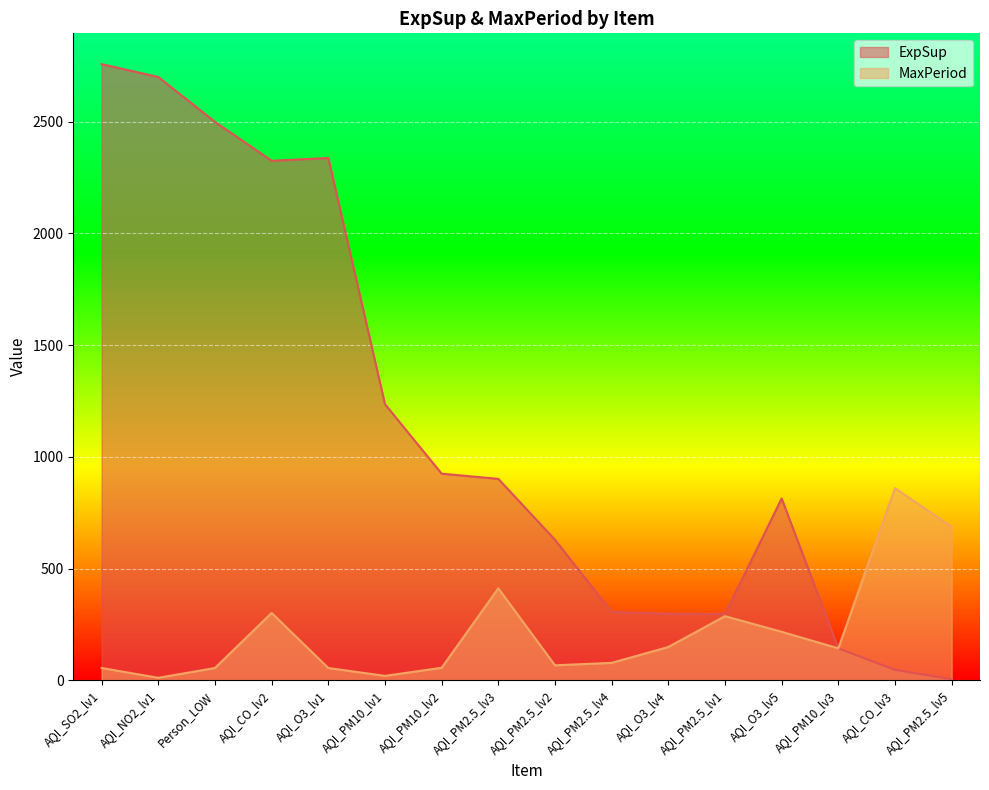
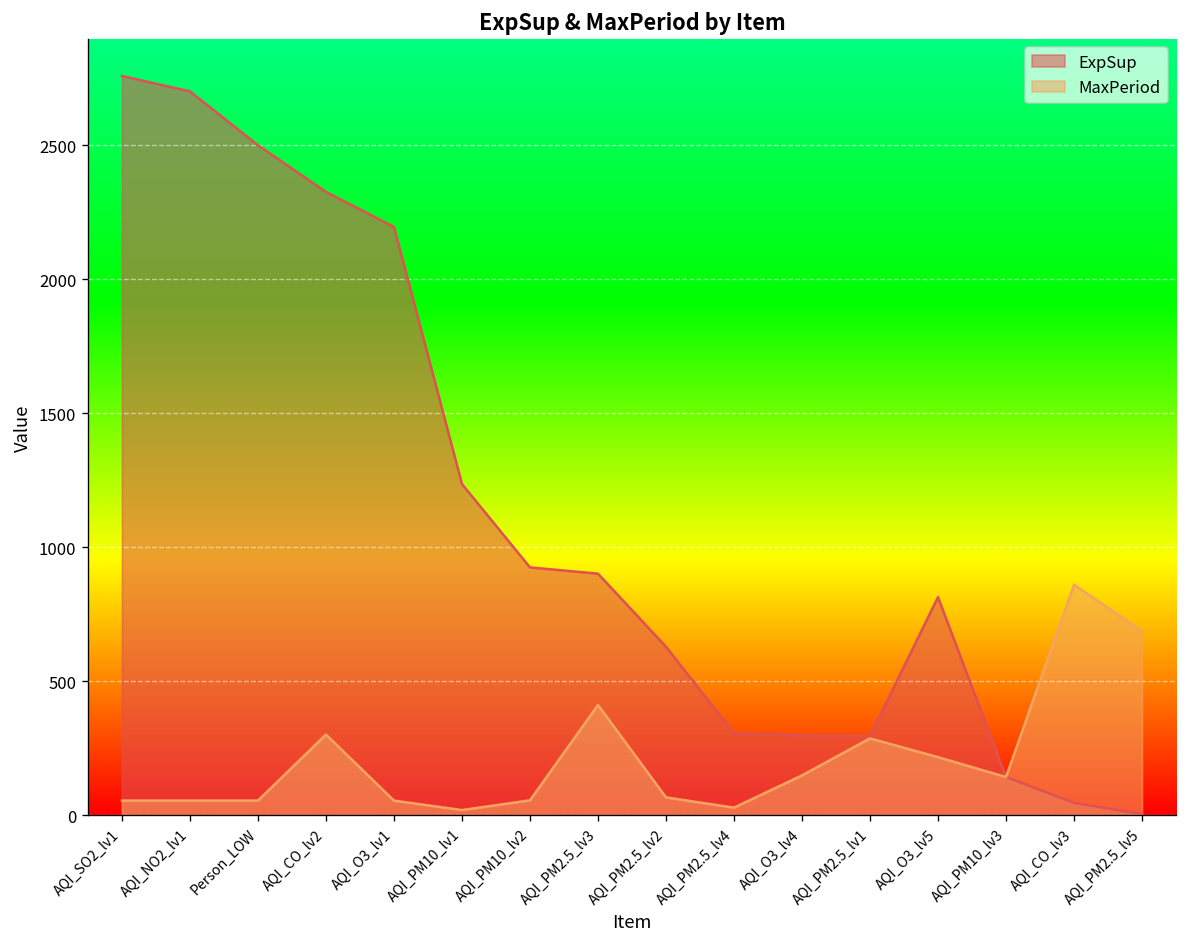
  {
    "ExpSup": {
      "AQI_SO2_lv1": 2760,
      "AQI_NO2_lv1": 2700,
      "Person_LOW": 2500,
      "AQI_CO_lv2": 2330,
-     "AQI_O3_lv1": 2340,
+     "AQI_O3_lv1": 2200,
      "AQI_PM10_lv1": 1240,
      "AQI_PM10_lv2": 920,
      "AQI_PM2.5_lv3": 900,
      "AQI_PM2.5_lv2": 630,
      "AQI_PM2.5_lv4": 310,
      "AQI_O3_lv4": 300,
      "AQI_O3_lv5": 810,
      "AQI_CO_lv3": 50,
      "AQI_PM2.5_lv5": 0
    },
    "MaxPeriod": {
      "AQI_SO2_lv1": 60,
-     "AQI_NO2_lv1": 10,
+     "AQI_NO2_lv1": 60,
      "Person_LOW": 60,
      "AQI_CO_lv2": 300,
      "AQI_O3_lv1": 60,
      "AQI_PM10_lv1": 20,
      "AQI_PM10_lv2": 60,
      "AQI_PM2.5_lv3": 410,
      "AQI_PM2.5_lv2": 70,
-     "AQI_PM2.5_lv4": 80,
+     "AQI_PM2.5_lv4": 30,
      "AQI_O3_lv4": 150,
      "AQI_O3_lv5": 220,
      "AQI_CO_lv3": 860,
      "AQI_PM2.5_lv5": 690
    }
  }
